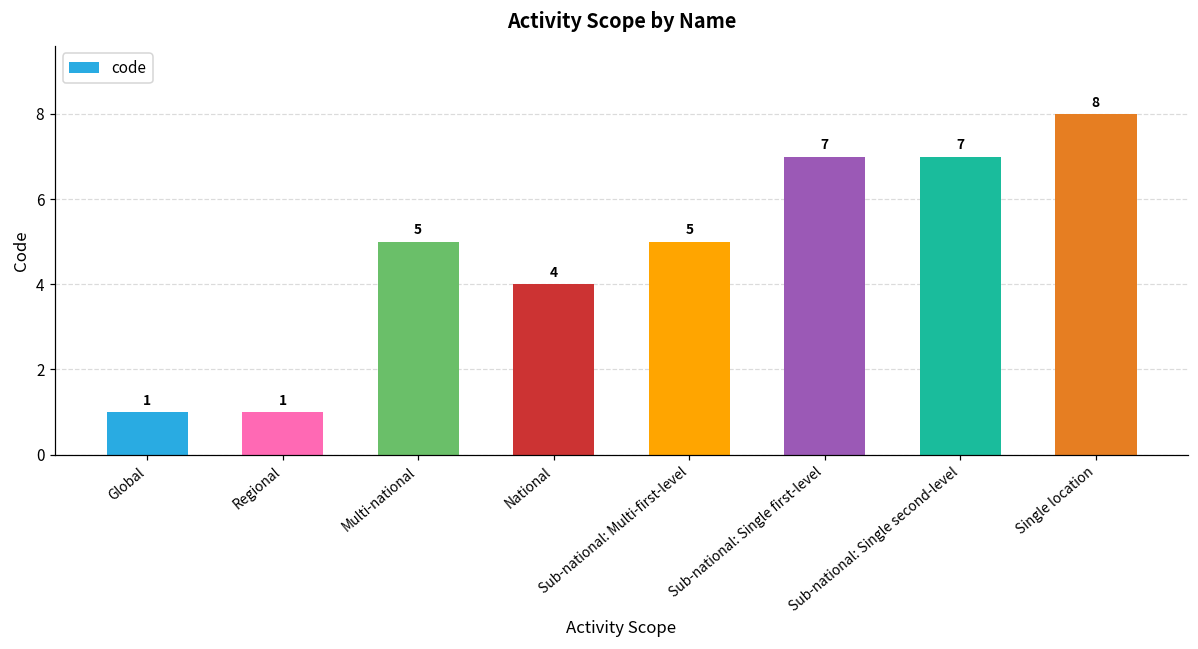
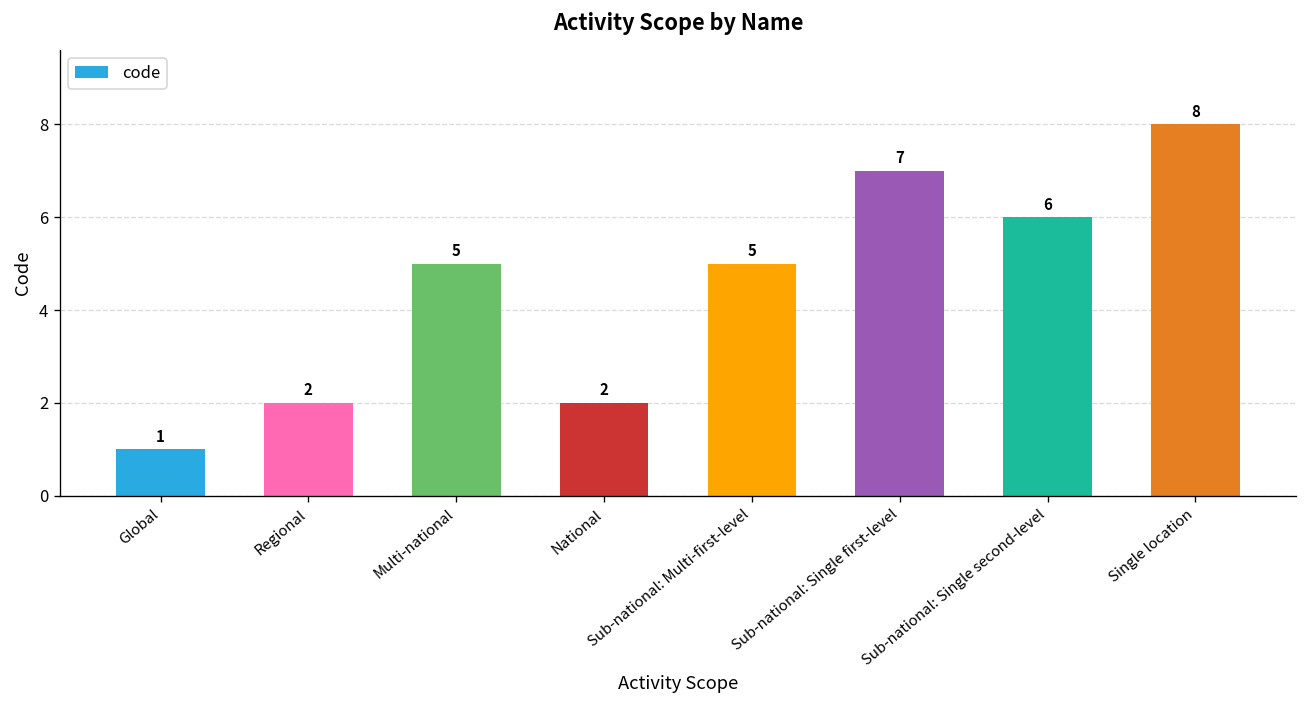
  {
    "Global": 1,
-   "Regional": 1,
+   "Regional": 2,
    "Multi-national": 5,
-   "National": 4,
+   "National": 2,
    "Sub-national: Multi-first-level": 5,
    "Sub-national: Single first-level": 7,
-   "Sub-national: Single second-level": 7,
+   "Sub-national: Single second-level": 6,
    "Single location": 8
  }
